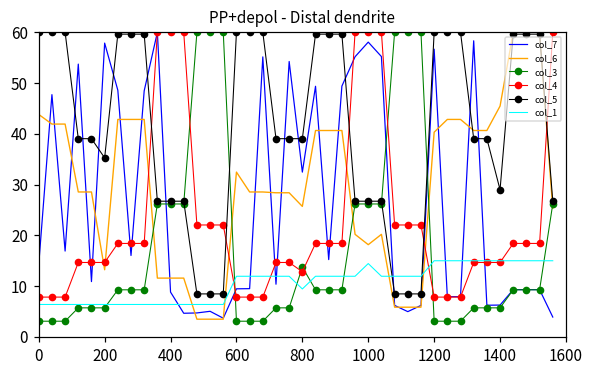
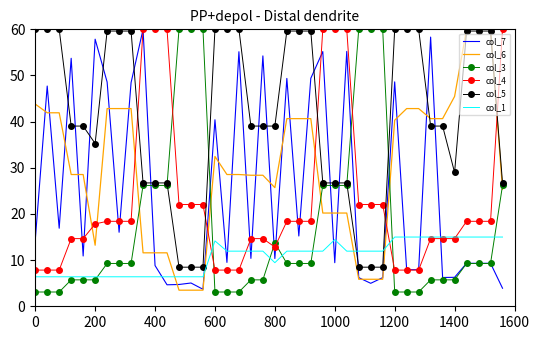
  {
    "col_7": {
      "0": 14,
      "200": 58,
      "400": 9,
-     "600": 9,
-     "800": 32,
-     "1000": 58,
-     "1200": 57,
+     "600": 40,
+     "800": 10,
+     "1000": 9,
+     "1200": 49,
      "1400": 6
    },
    "col_6": {
      "0": 44,
      "200": 13,
      "400": 12,
      "600": 32,
      "800": 26,
-     "1000": 18,
+     "1000": 20,
      "1200": 40,
      "1400": 45
    },
    "col_3": {
      "0": 3,
      "200": 6,
      "600": 3,
      "800": 14,
      "1200": 3,
      "1400": 6
    },
    "col_4": {
      "0": 8,
-     "200": 15,
+     "200": 18,
      "400": 60,
      "600": 8,
      "800": 13,
      "1000": 60,
      "1200": 8
    },
    "col_5": {
      "0": 60,
      "200": 35,
      "600": 60,
      "800": 39,
      "1200": 60,
      "1400": 29
    },
    "col_1": {
      "0": 6,
      "200": 6,
      "400": 6,
-     "600": 12,
+     "600": 14,
      "800": 9,
      "1000": 14,
      "1200": 15
    }
  }
